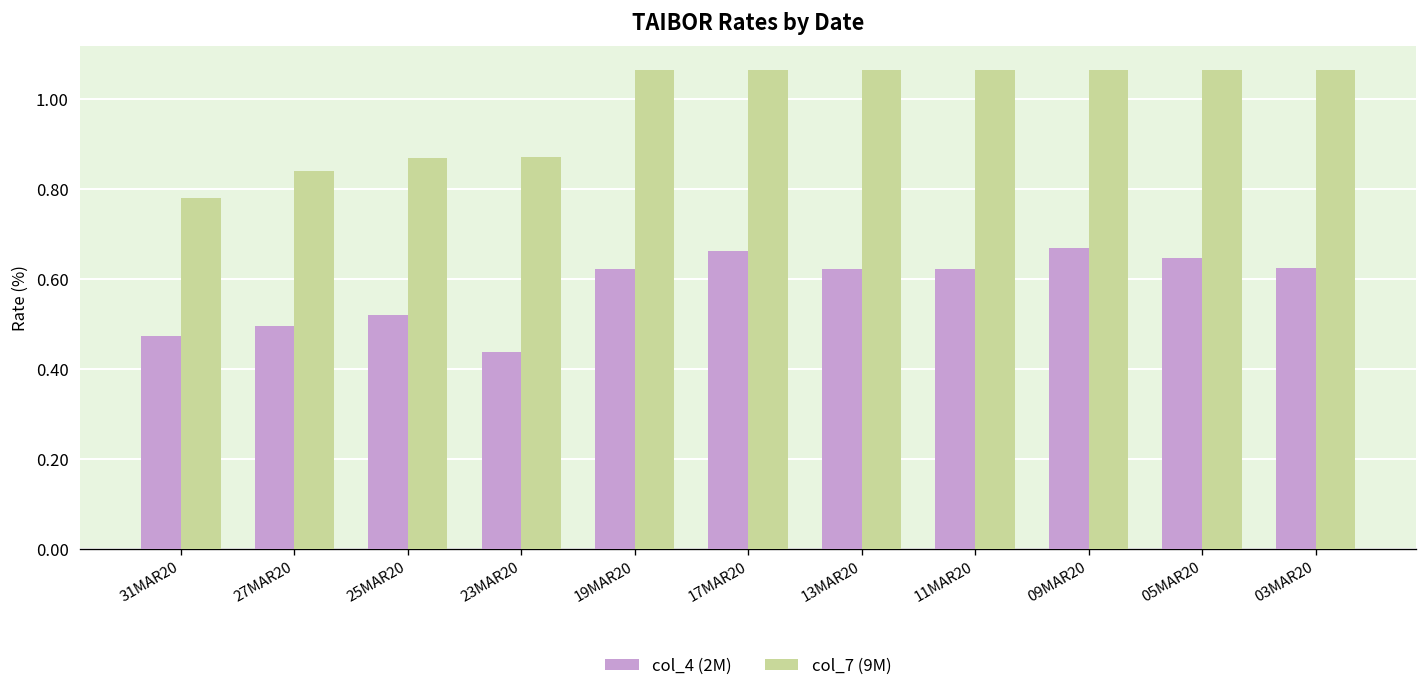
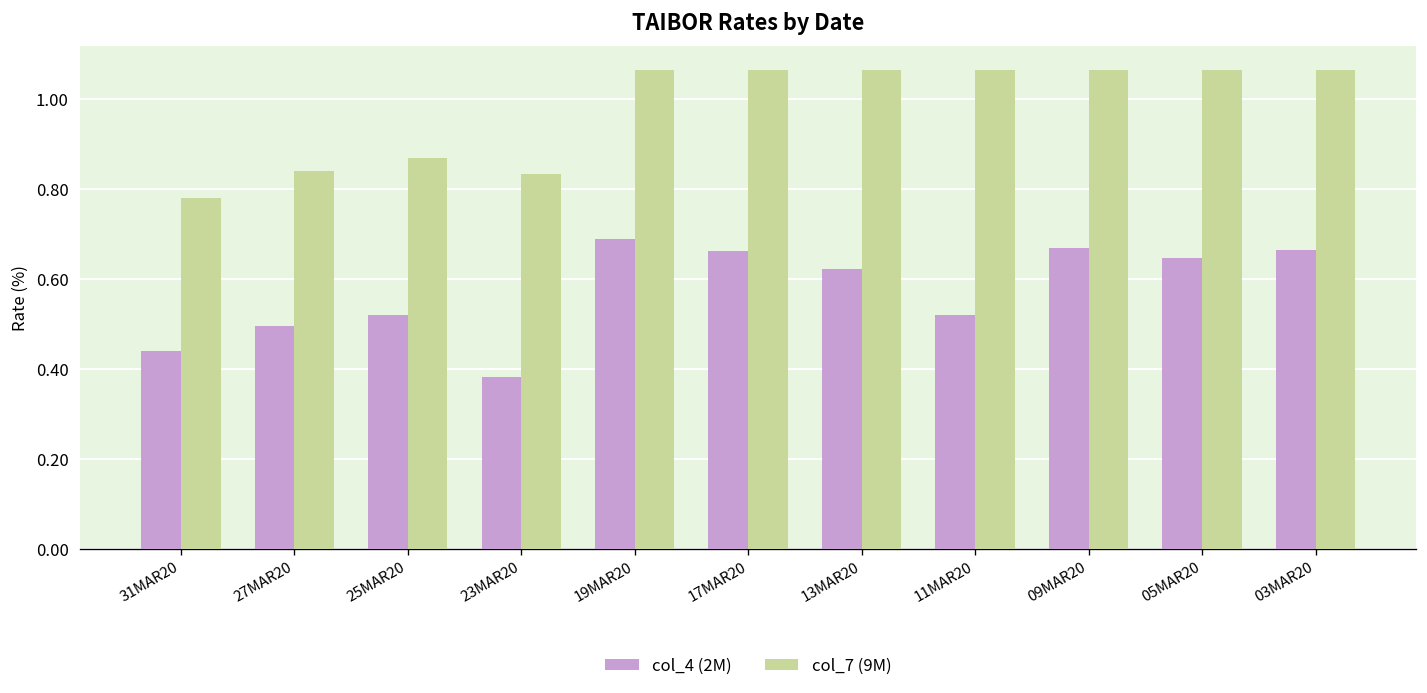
  {
    "col_4 (2M)": {
-     "31MAR20": 0.47,
+     "31MAR20": 0.44,
      "27MAR20": 0.50,
      "25MAR20": 0.52,
-     "23MAR20": 0.44,
-     "19MAR20": 0.62,
+     "23MAR20": 0.38,
+     "19MAR20": 0.69,
      "17MAR20": 0.66,
      "13MAR20": 0.62,
-     "11MAR20": 0.62,
+     "11MAR20": 0.52,
      "09MAR20": 0.67,
      "05MAR20": 0.65,
-     "03MAR20": 0.63
+     "03MAR20": 0.67
    },
    "col_7 (9M)": {
      "31MAR20": 0.78,
      "27MAR20": 0.84,
      "25MAR20": 0.87,
-     "23MAR20": 0.87,
+     "23MAR20": 0.83,
      "19MAR20": 1.06,
      "17MAR20": 1.06,
      "13MAR20": 1.06,
      "11MAR20": 1.06,
      "09MAR20": 1.06,
      "05MAR20": 1.07,
      "03MAR20": 1.06
    }
  }
